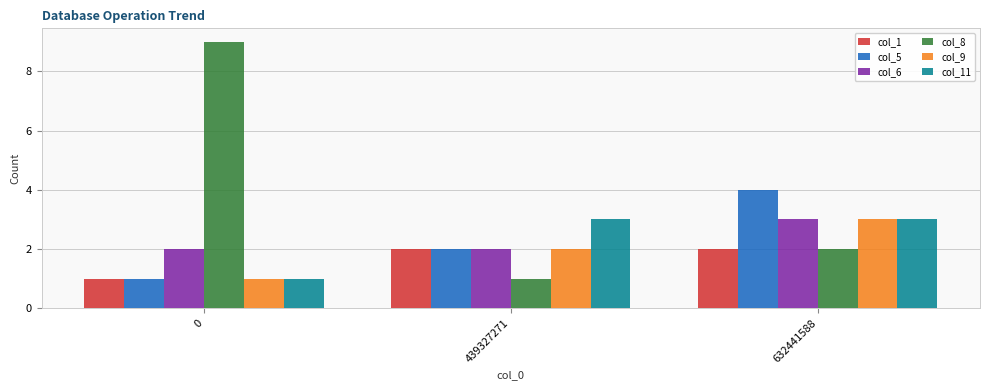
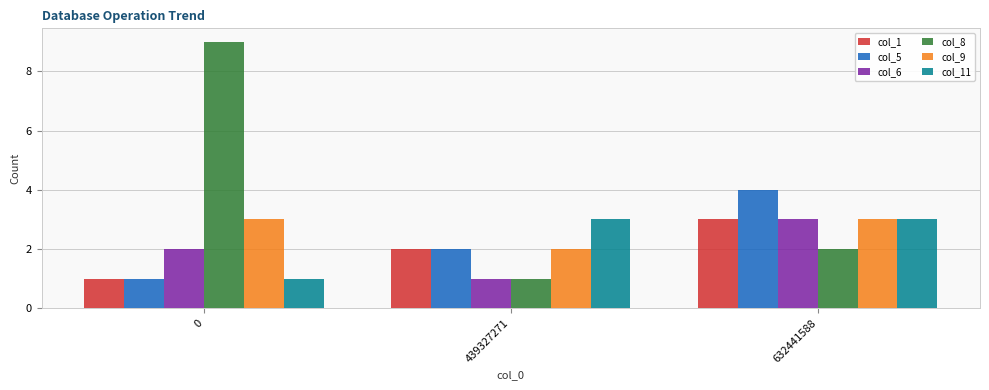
  {
    "col_1": {
      "0": 1,
      "439327271": 2,
-     "632441588": 2
+     "632441588": 3
    },
    "col_5": {
      "0": 1,
      "439327271": 2,
      "632441588": 4
    },
    "col_6": {
      "0": 2,
-     "439327271": 2,
+     "439327271": 1,
      "632441588": 3
    },
    "col_8": {
      "0": 9,
      "439327271": 1,
      "632441588": 2
    },
    "col_9": {
-     "0": 1,
+     "0": 3,
      "439327271": 2,
      "632441588": 3
    },
    "col_11": {
      "0": 1,
      "439327271": 3,
      "632441588": 3
    }
  }
